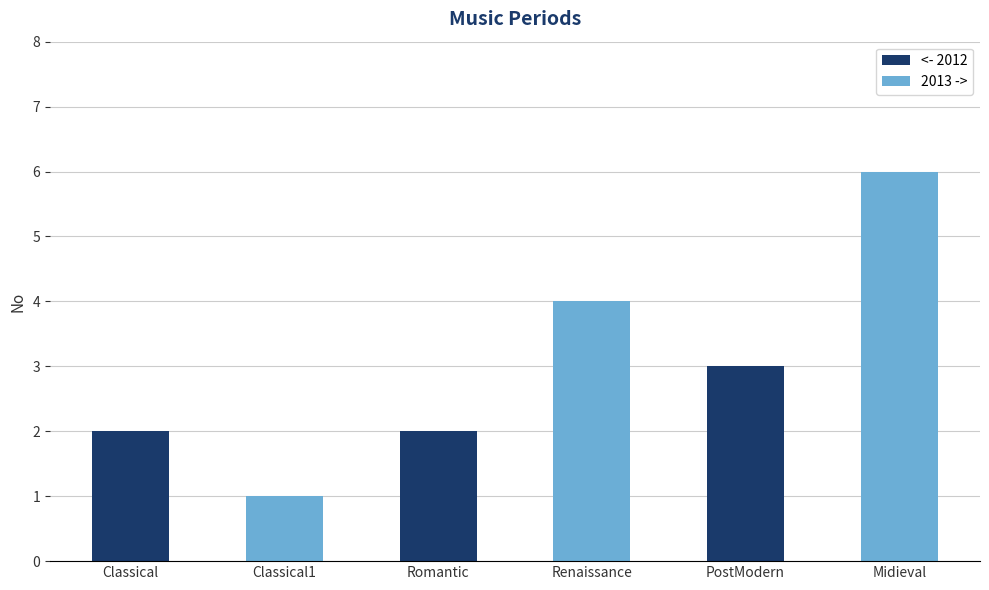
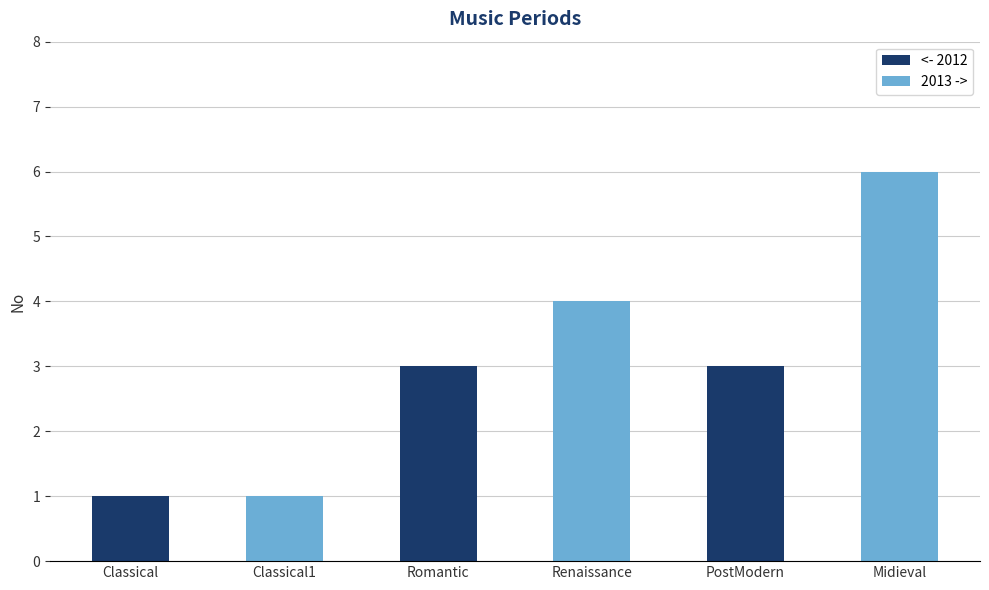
  {
-   "Classical": 2,
+   "Classical": 1,
    "Classical1": 1,
-   "Romantic": 2,
+   "Romantic": 3,
    "Renaissance": 4,
    "PostModern": 3,
    "Midieval": 6
  }
